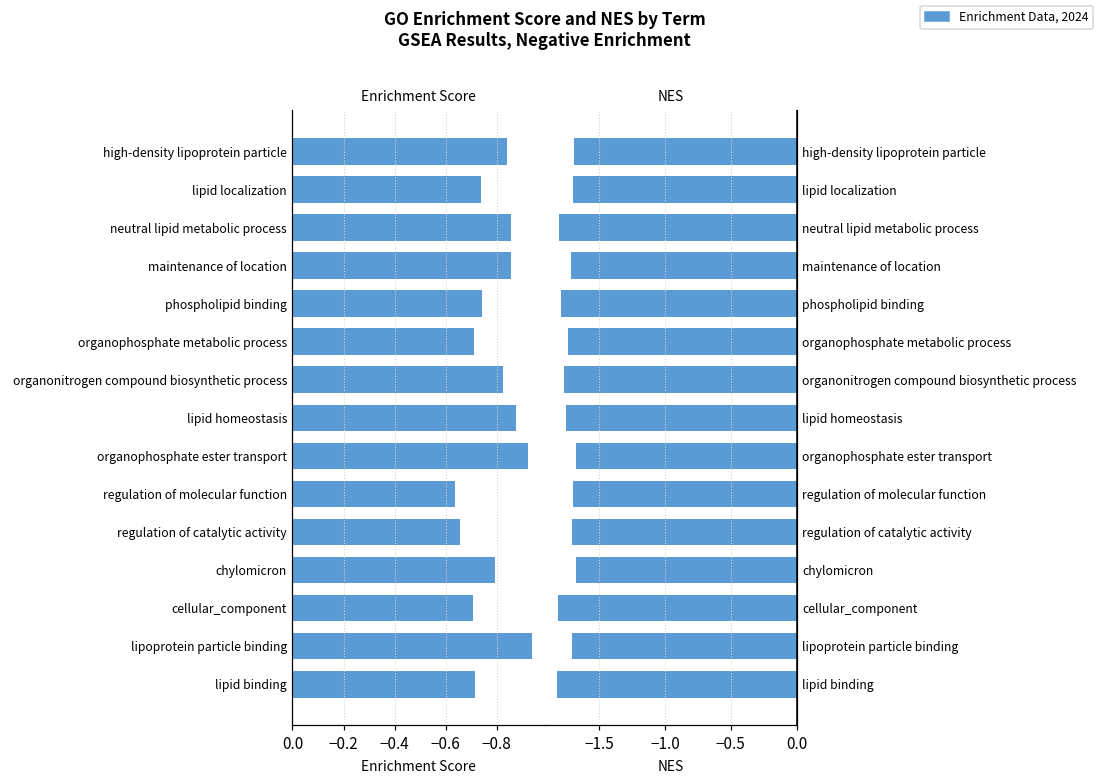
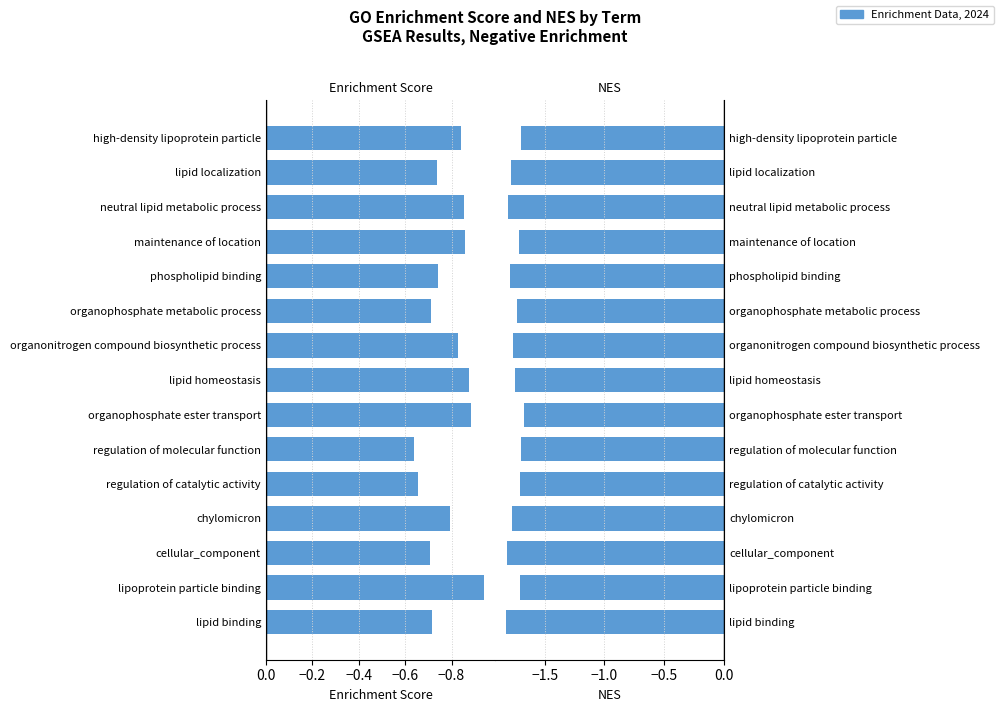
  {
    "Enrichment Score": {
      "high-density lipoprotein particle": -0.84,
      "lipid localization": -0.74,
      "neutral lipid metabolic process": -0.86,
      "maintenance of location": -0.86,
      "phospholipid binding": -0.74,
      "organophosphate metabolic process": -0.71,
      "organonitrogen compound biosynthetic process": -0.83,
      "lipid homeostasis": -0.88,
-     "organophosphate ester transport": -0.92,
+     "organophosphate ester transport": -0.88,
      "regulation of molecular function": -0.64,
      "regulation of catalytic activity": -0.66,
      "chylomicron": -0.79,
      "cellular_component": -0.71,
      "lipoprotein particle binding": -0.94,
      "lipid binding": -0.72
    },
    "NES": {
      "high-density lipoprotein particle": -1.69,
-     "lipid localization": -1.70,
+     "lipid localization": -1.78,
      "neutral lipid metabolic process": -1.80,
      "maintenance of location": -1.71,
      "phospholipid binding": -1.79,
      "organophosphate metabolic process": -1.73,
      "organonitrogen compound biosynthetic process": -1.76,
      "lipid homeostasis": -1.75,
      "organophosphate ester transport": -1.67,
      "regulation of molecular function": -1.70,
      "regulation of catalytic activity": -1.70,
-     "chylomicron": -1.68,
+     "chylomicron": -1.77,
      "cellular_component": -1.82,
      "lipoprotein particle binding": -1.71,
      "lipid binding": -1.82
    }
  }
